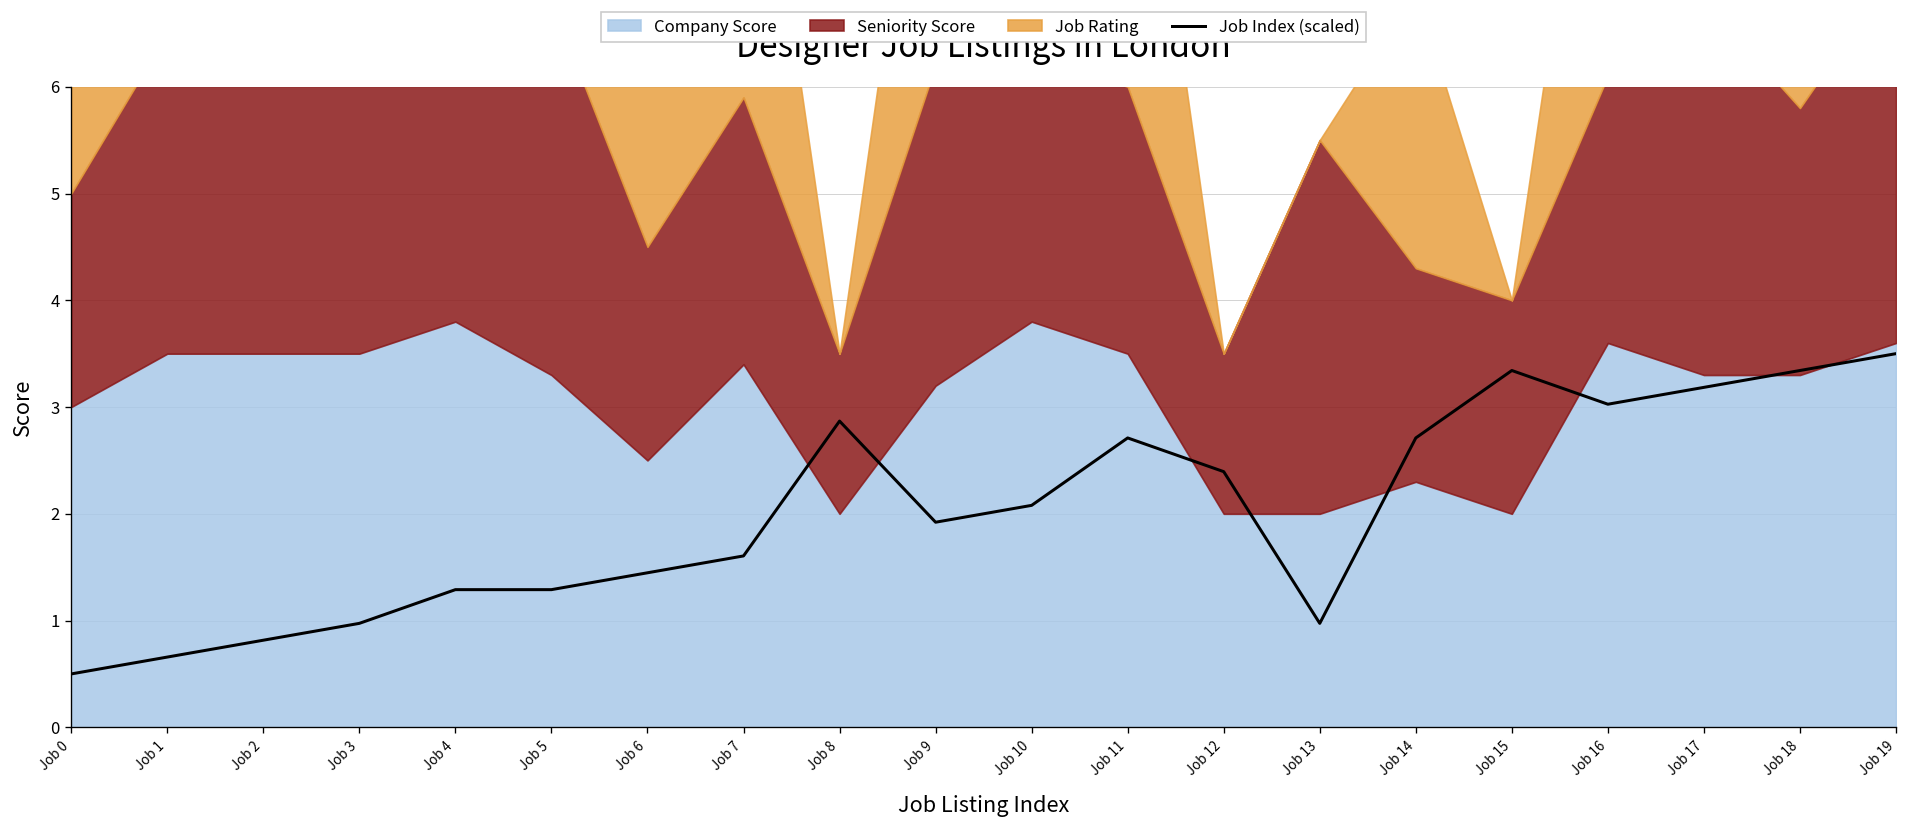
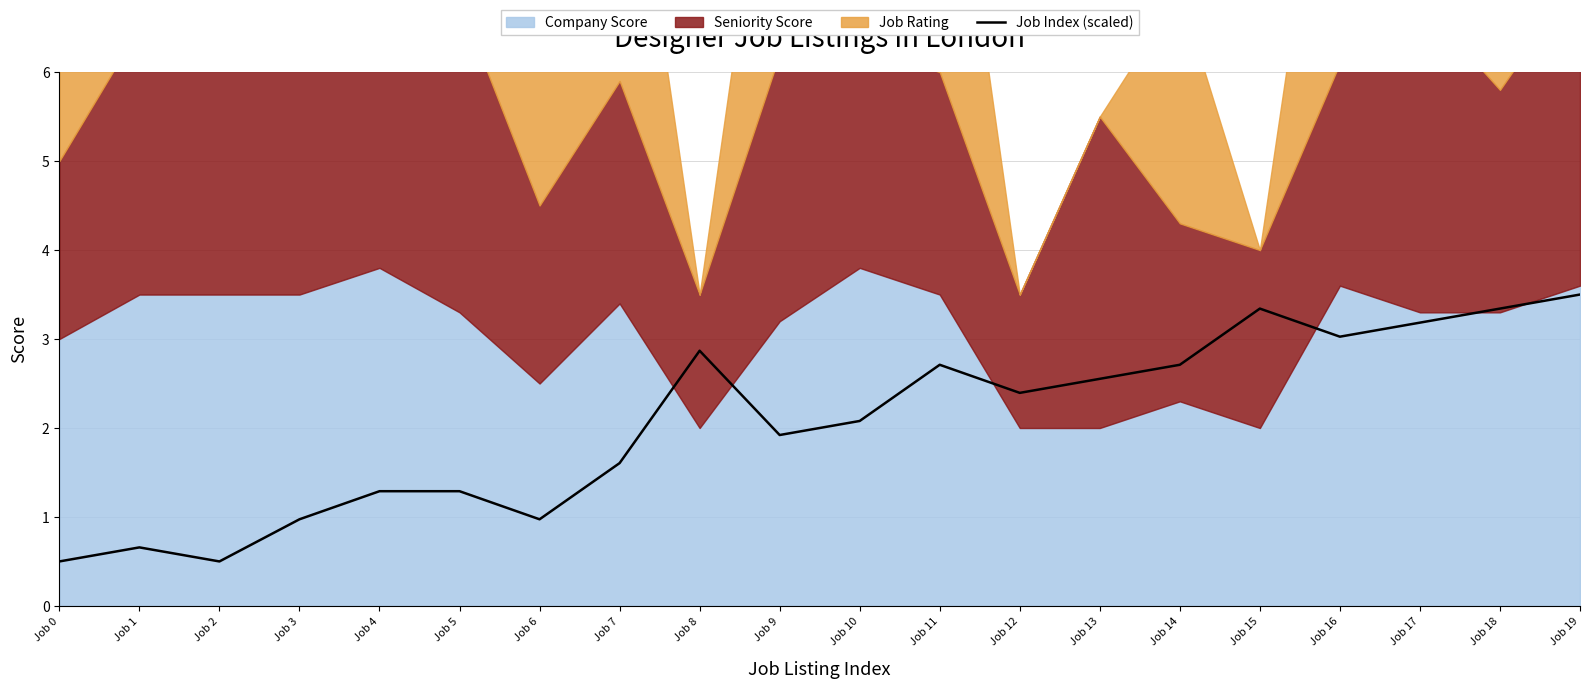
  {
    "Job Index (scaled)": {
      "Job 0": 0.5,
      "Job 1": 0.7,
-     "Job 2": 0.8,
+     "Job 2": 0.5,
      "Job 3": 1.0,
      "Job 4": 1.3,
      "Job 5": 1.3,
-     "Job 6": 1.4,
+     "Job 6": 1.0,
      "Job 7": 1.6,
      "Job 8": 2.9,
      "Job 9": 1.9,
      "Job 10": 2.1,
      "Job 11": 2.7,
      "Job 12": 2.4,
-     "Job 13": 1.0,
+     "Job 13": 2.6,
      "Job 14": 2.7,
      "Job 15": 3.3,
      "Job 16": 3.0,
      "Job 17": 3.2,
      "Job 18": 3.3,
      "Job 19": 3.5
    },
    "Company Score": {
      "Job 0": 3.0,
      "Job 1": 3.5,
      "Job 2": 3.5,
      "Job 3": 3.5,
      "Job 4": 3.8,
      "Job 5": 3.3,
      "Job 6": 2.5,
      "Job 7": 3.4,
      "Job 8": 2.0,
      "Job 9": 3.2,
      "Job 10": 3.8,
      "Job 11": 3.5,
      "Job 12": 2.0,
      "Job 13": 2.0,
      "Job 14": 2.3,
      "Job 15": 2.0,
      "Job 16": 3.6,
      "Job 17": 3.3,
      "Job 18": 3.3,
      "Job 19": 3.6
    },
    "Seniority Score": {
      "Job 0": 2.0,
      "Job 6": 2.0,
      "Job 7": 2.5,
      "Job 11": 2.5,
      "Job 14": 2.0,
      "Job 18": 2.5
    }
  }
